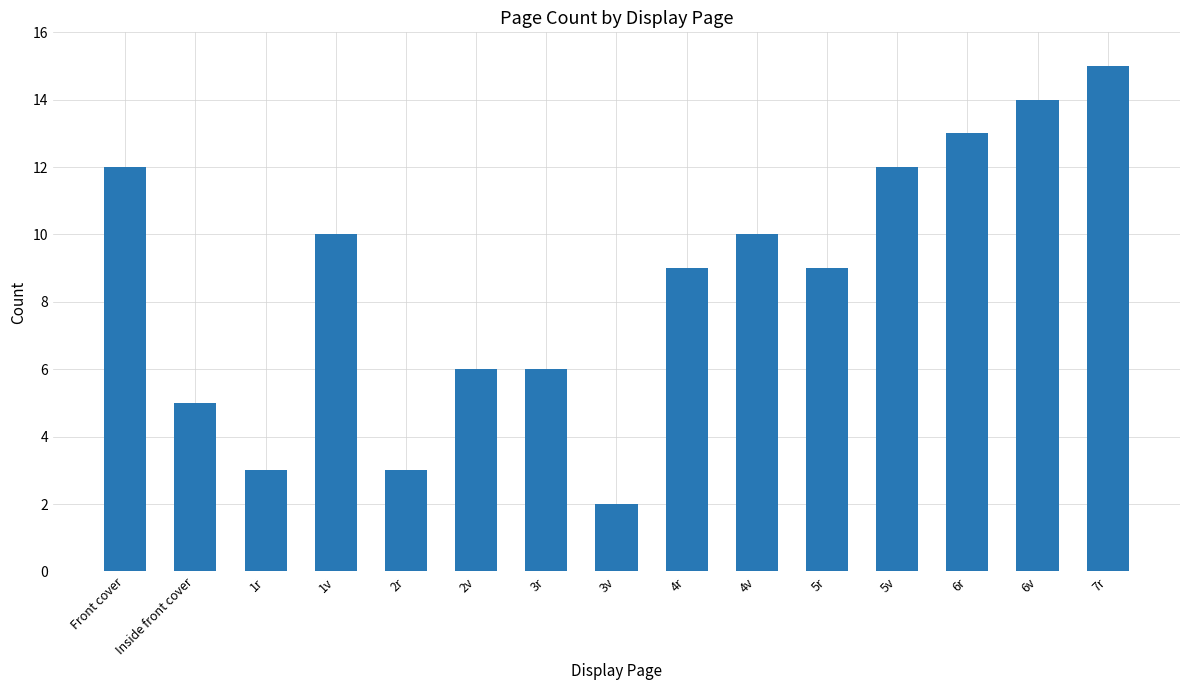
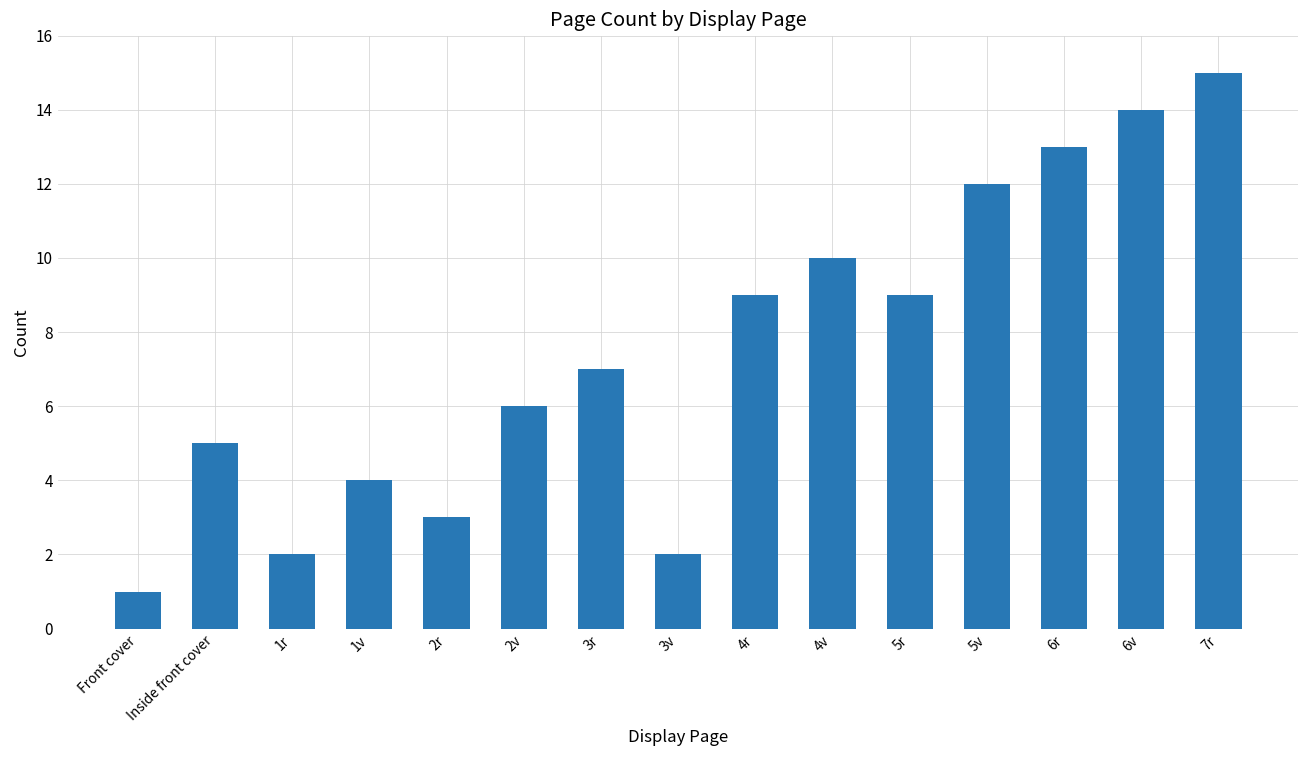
  {
-   "Front cover": 12,
+   "Front cover": 1,
    "Inside front cover": 5,
-   "1r": 3,
-   "1v": 10,
+   "1r": 2,
+   "1v": 4,
    "2r": 3,
    "2v": 6,
-   "3r": 6,
+   "3r": 7,
    "3v": 2,
    "4r": 9,
    "4v": 10,
    "5r": 9,
    "5v": 12,
    "6r": 13,
    "6v": 14,
    "7r": 15
  }
